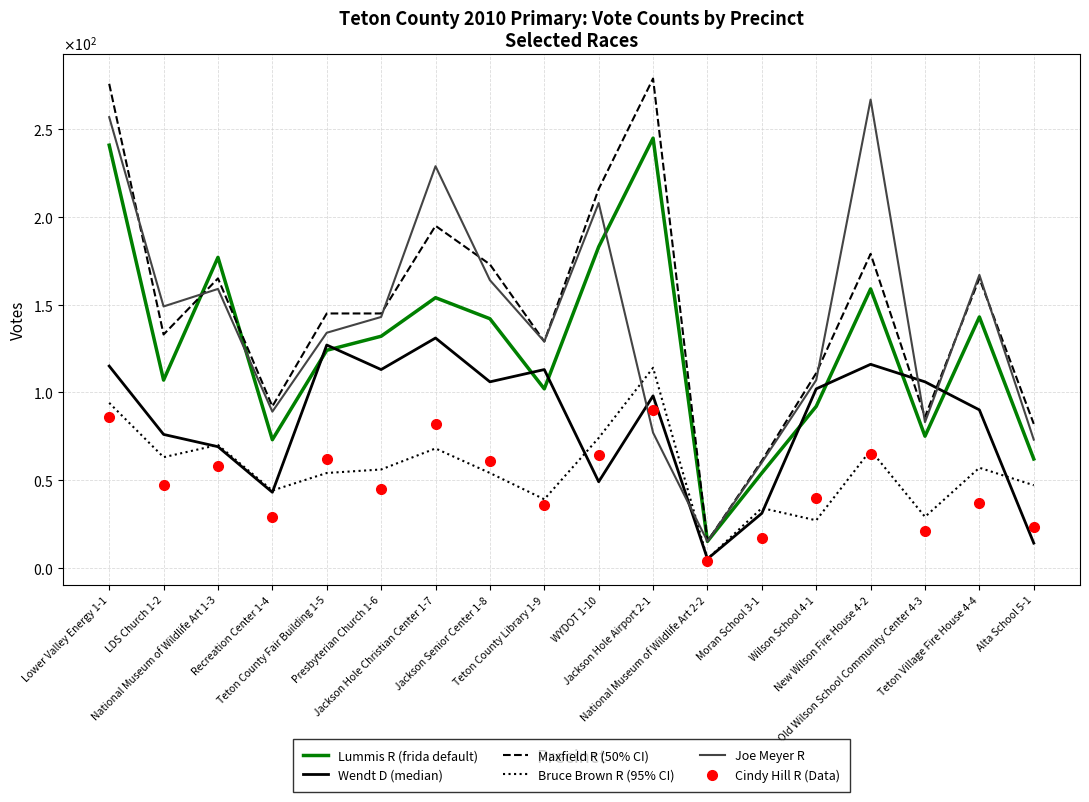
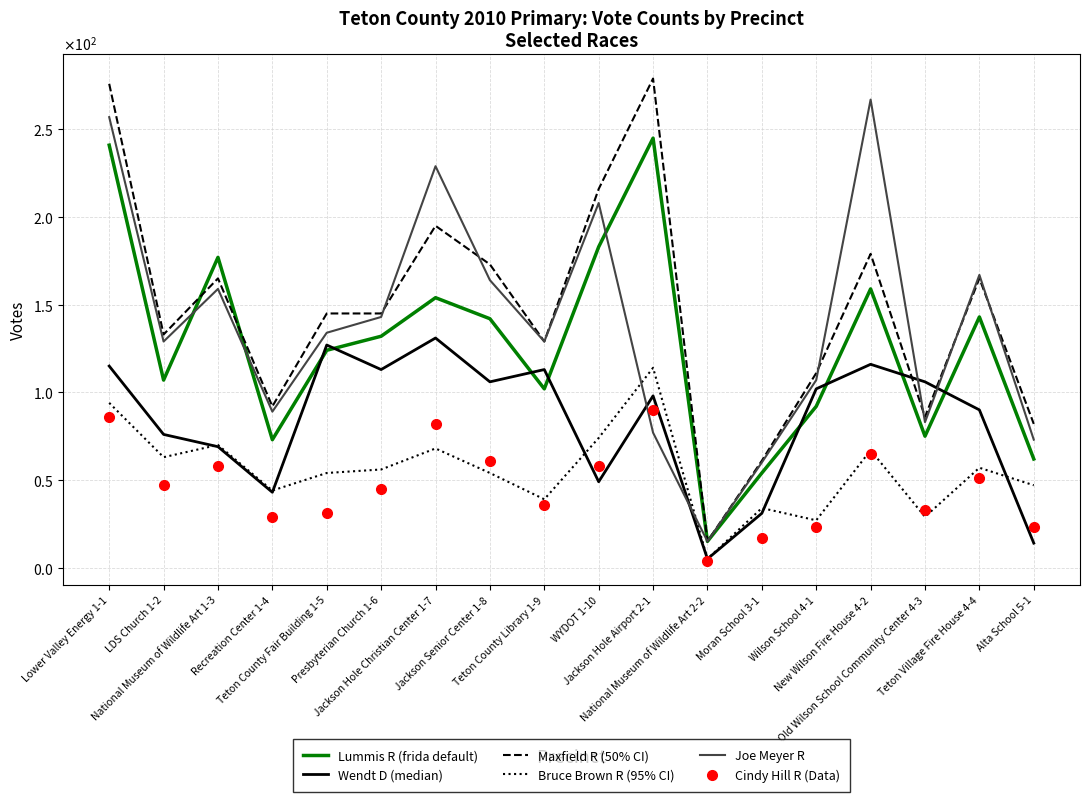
  {
    "Lummis R (frida default)": {
      "Lower Valley Energy 1-1": 241,
      "LDS Church 1-2": 107,
      "National Museum of Wildlife Art 1-3": 177,
      "Recreation Center 1-4": 73,
      "Teton County Fair Building 1-5": 124,
      "Presbyterian Church 1-6": 132,
      "Jackson Hole Christian Center 1-7": 154,
      "Jackson Senior Center 1-8": 142,
      "Teton County Library 1-9": 102,
      "WYDOT 1-10": 183,
      "Jackson Hole Airport 2-1": 245,
      "Moran School 3-1": 54,
      "Wilson School 4-1": 92,
      "New Wilson Fire House 4-2": 159,
      "Old Wilson School Community Center 4-3": 75,
      "Teton Village Fire House 4-4": 143,
      "Alta School 5-1": 62
    },
    "Joe Meyer R": {
      "Lower Valley Energy 1-1": 257,
-     "LDS Church 1-2": 149,
+     "LDS Church 1-2": 129,
      "National Museum of Wildlife Art 1-3": 159,
      "Recreation Center 1-4": 89,
      "Teton County Fair Building 1-5": 134,
      "Presbyterian Church 1-6": 143,
      "Jackson Hole Christian Center 1-7": 229,
      "Jackson Senior Center 1-8": 164,
      "WYDOT 1-10": 208,
      "Jackson Hole Airport 2-1": 77,
      "Wilson School 4-1": 107,
      "New Wilson Fire House 4-2": 267,
      "Old Wilson School Community Center 4-3": 83,
      "Teton Village Fire House 4-4": 167,
      "Alta School 5-1": 73
    },
    "Cindy Hill R (Data)": {
      "Lower Valley Energy 1-1": 86,
      "LDS Church 1-2": 47,
      "National Museum of Wildlife Art 1-3": 58,
      "Recreation Center 1-4": 29,
-     "Teton County Fair Building 1-5": 62,
+     "Teton County Fair Building 1-5": 31,
      "Presbyterian Church 1-6": 45,
      "Jackson Hole Christian Center 1-7": 82,
      "Jackson Senior Center 1-8": 61,
      "Teton County Library 1-9": 36,
-     "WYDOT 1-10": 64,
+     "WYDOT 1-10": 58,
      "Jackson Hole Airport 2-1": 90,
      "Moran School 3-1": 17,
-     "Wilson School 4-1": 40,
+     "Wilson School 4-1": 23,
      "New Wilson Fire House 4-2": 65,
-     "Old Wilson School Community Center 4-3": 21,
-     "Teton Village Fire House 4-4": 37,
+     "Old Wilson School Community Center 4-3": 33,
+     "Teton Village Fire House 4-4": 51,
      "Alta School 5-1": 23
    }
  }
